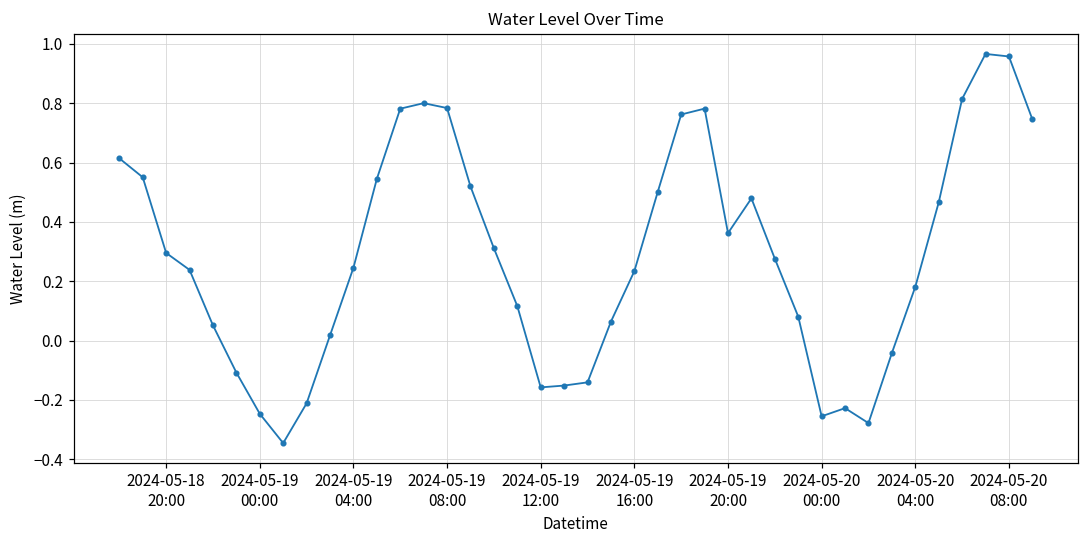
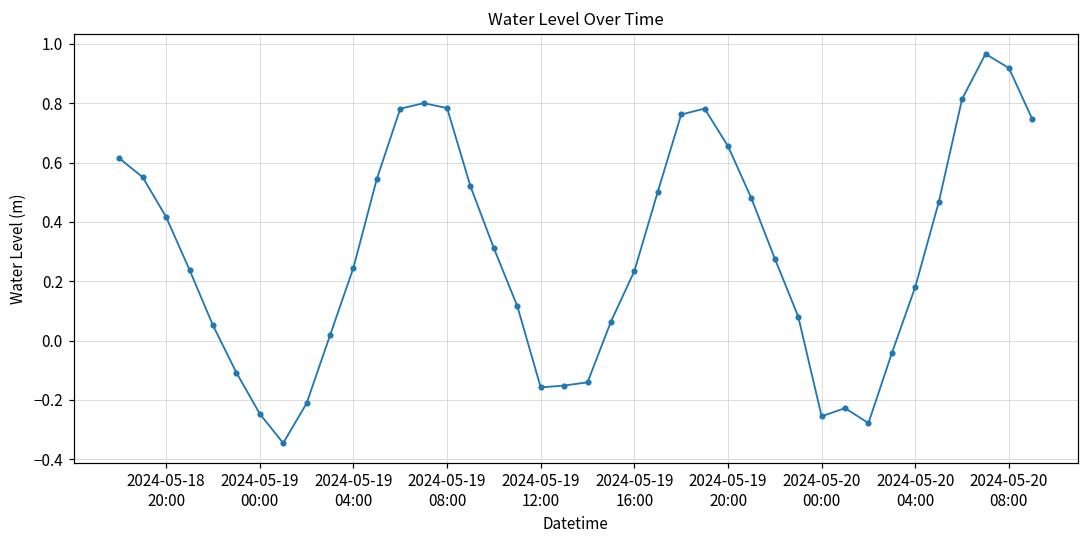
  {
-   "2024-05-18 20:00": 0.30,
+   "2024-05-18 20:00": 0.42,
    "2024-05-19 00:00": -0.25,
    "2024-05-19 04:00": 0.25,
    "2024-05-19 08:00": 0.78,
    "2024-05-19 12:00": -0.16,
    "2024-05-19 16:00": 0.23,
-   "2024-05-19 20:00": 0.36,
+   "2024-05-19 20:00": 0.65,
    "2024-05-20 00:00": -0.26,
    "2024-05-20 04:00": 0.18,
-   "2024-05-20 08:00": 0.96
+   "2024-05-20 08:00": 0.92
  }
